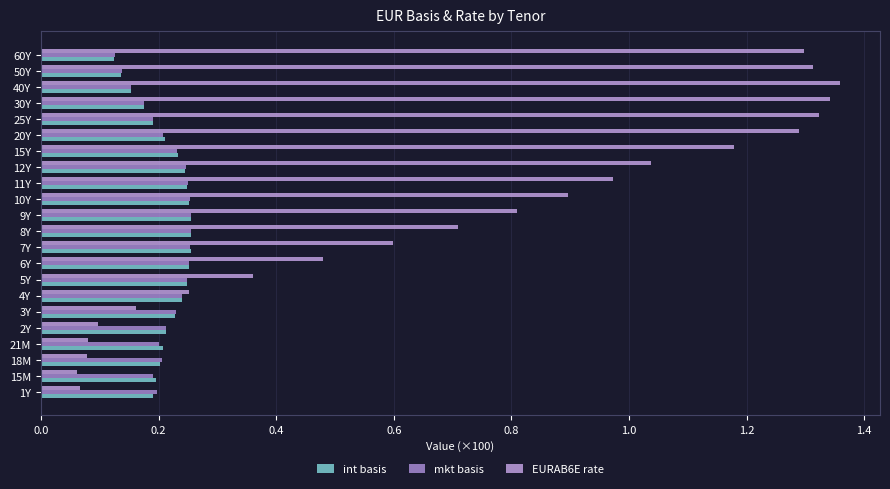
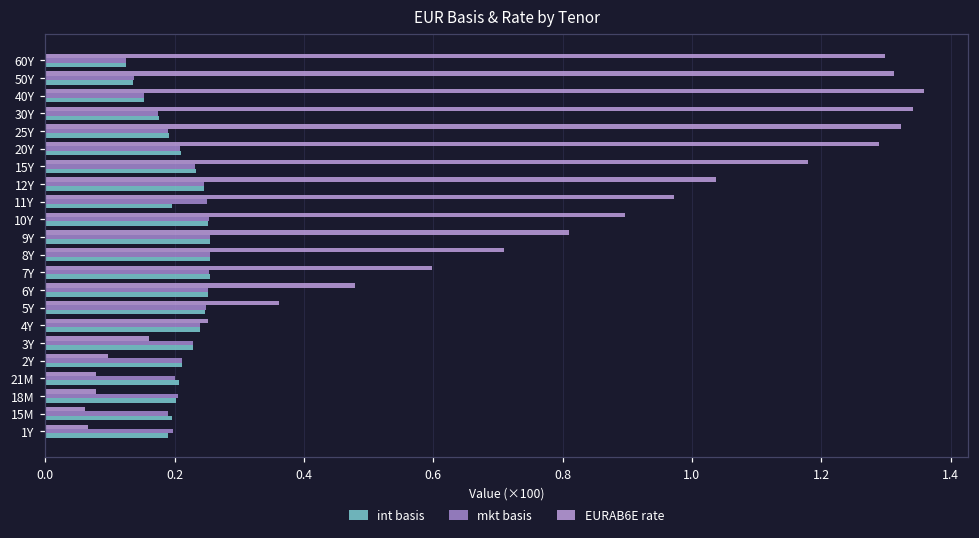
  {
    "int basis": {
      "60Y": 0.12,
      "50Y": 0.14,
      "40Y": 0.15,
      "30Y": 0.18,
      "25Y": 0.19,
      "20Y": 0.21,
      "15Y": 0.23,
      "12Y": 0.25,
-     "11Y": 0.25,
+     "11Y": 0.20,
      "10Y": 0.25,
      "9Y": 0.25,
      "8Y": 0.26,
      "7Y": 0.25,
      "6Y": 0.25,
      "5Y": 0.25,
      "4Y": 0.24,
      "3Y": 0.23,
      "2Y": 0.21,
      "21M": 0.21,
      "18M": 0.20,
      "15M": 0.20,
      "1Y": 0.19
    }
  }
